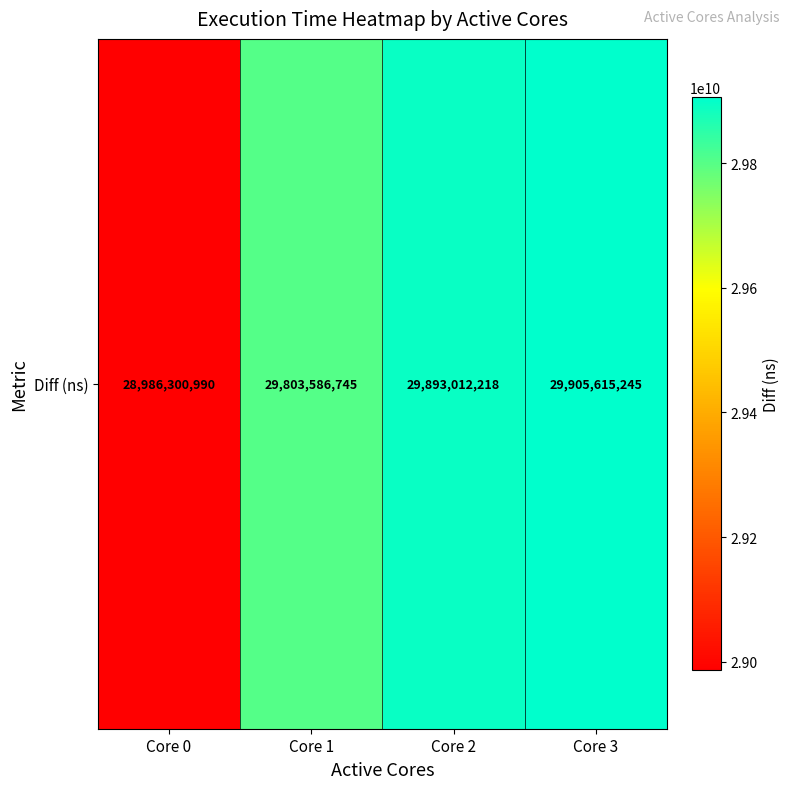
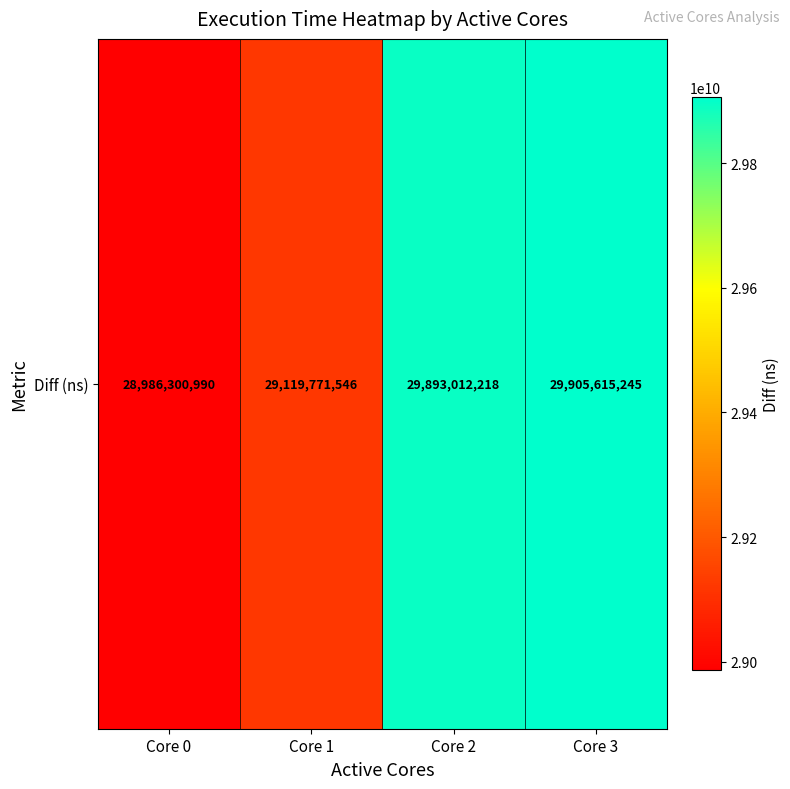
  {
    "Diff (ns)": {
      "Core 0": "28,986,300,990",
-     "Core 1": "29,803,586,745",
+     "Core 1": "29,119,771,546",
      "Core 2": "29,893,012,218",
      "Core 3": "29,905,615,245"
    }
  }
